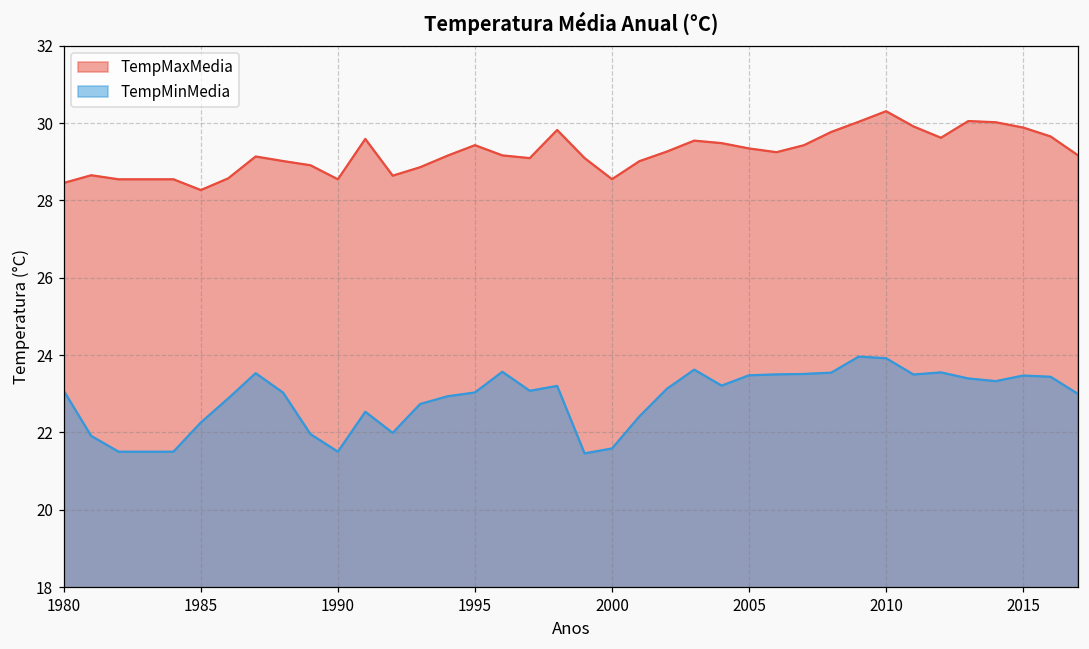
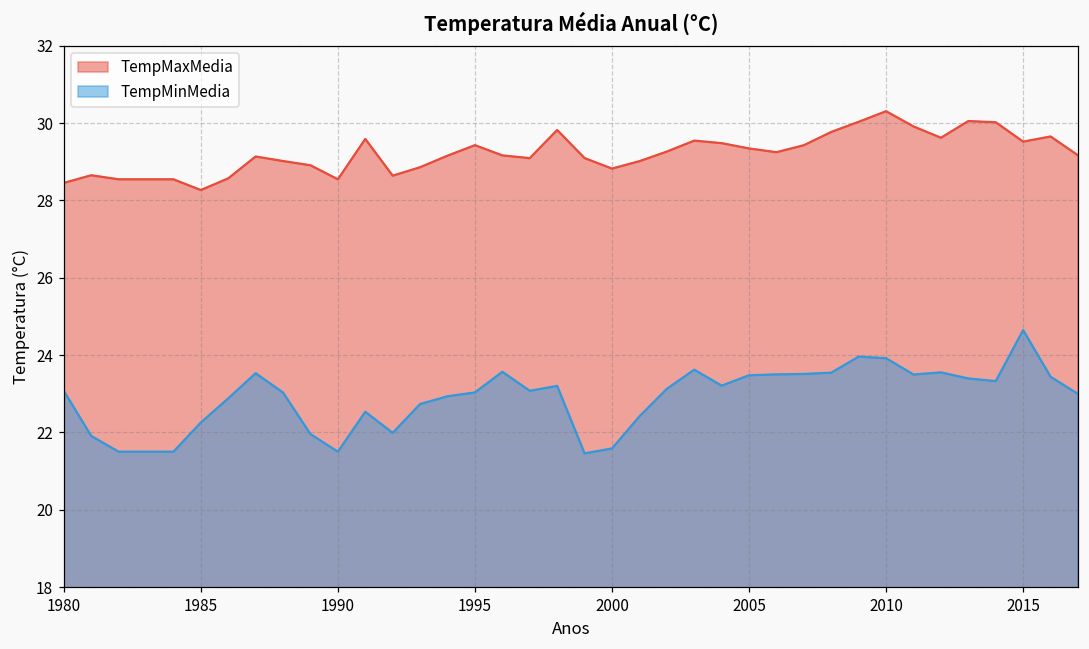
  {
    "TempMaxMedia": {
      "1980": 28.5,
      "1985": 28.3,
      "1990": 28.5,
      "1995": 29.4,
-     "2000": 28.5,
+     "2000": 28.8,
      "2005": 29.3,
      "2010": 30.3,
-     "2015": 29.9
+     "2015": 29.5
    },
    "TempMinMedia": {
      "1980": 23.1,
      "1985": 22.3,
      "1990": 21.5,
      "1995": 23.0,
      "2000": 21.6,
      "2005": 23.5,
      "2010": 23.9,
-     "2015": 23.5
+     "2015": 24.6
    }
  }
